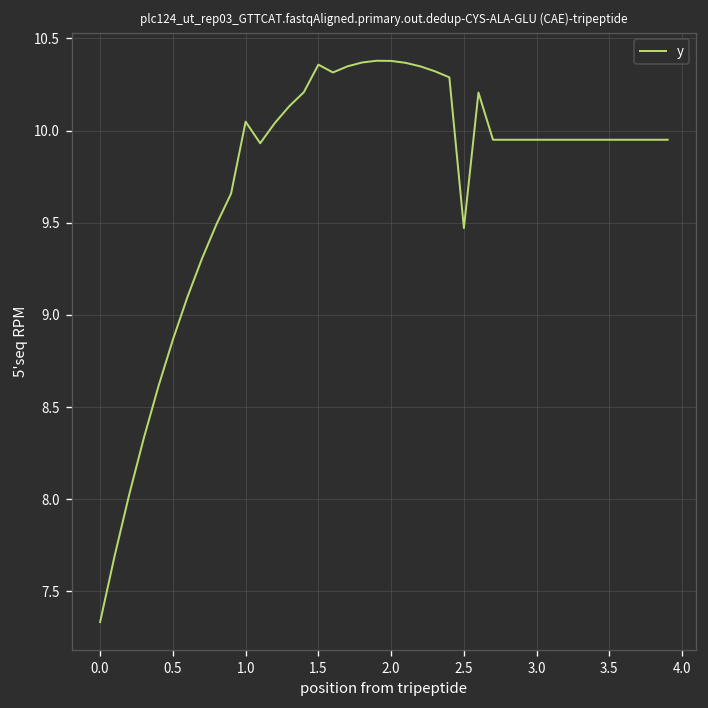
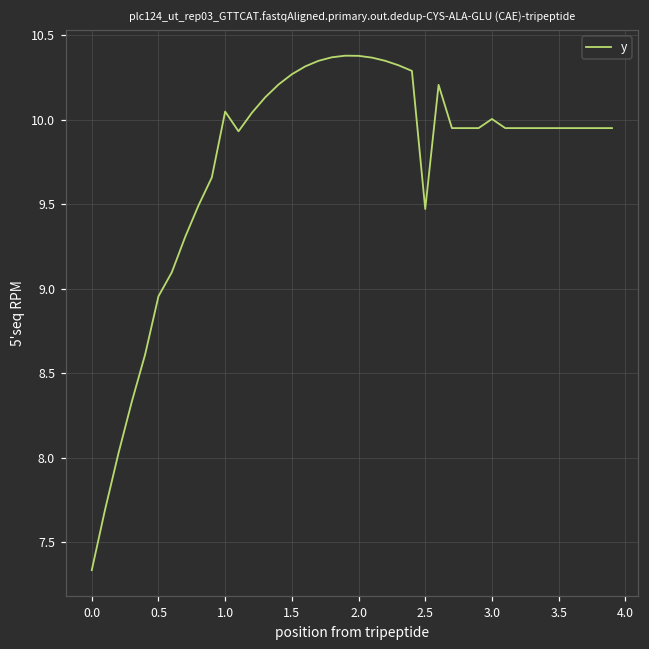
  {
    "0.0": 7.33,
-   "0.5": 8.87,
+   "0.5": 8.95,
    "1.0": 10.05,
-   "1.5": 10.36,
+   "1.5": 10.27,
    "2.0": 10.38,
    "2.5": 9.47,
-   "3.0": 9.95,
+   "3.0": 10.00,
    "3.5": 9.95
  }
